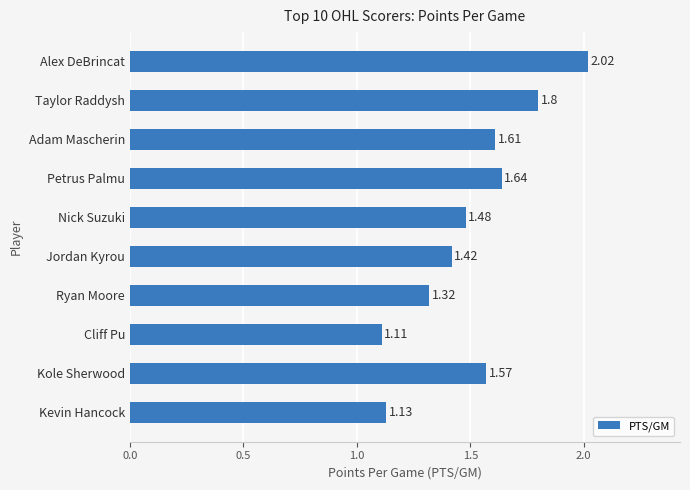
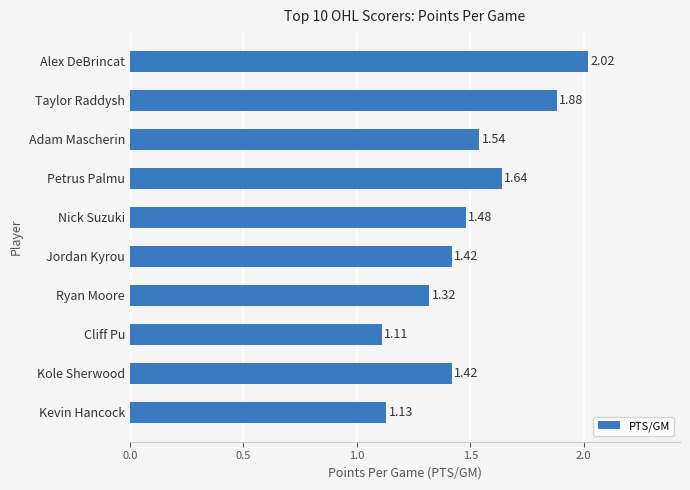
  {
    "Alex DeBrincat": 2.02,
-   "Taylor Raddysh": 1.8,
-   "Adam Mascherin": 1.61,
+   "Taylor Raddysh": 1.88,
+   "Adam Mascherin": 1.54,
    "Petrus Palmu": 1.64,
    "Nick Suzuki": 1.48,
    "Jordan Kyrou": 1.42,
    "Ryan Moore": 1.32,
    "Cliff Pu": 1.11,
-   "Kole Sherwood": 1.57,
+   "Kole Sherwood": 1.42,
    "Kevin Hancock": 1.13
  }
